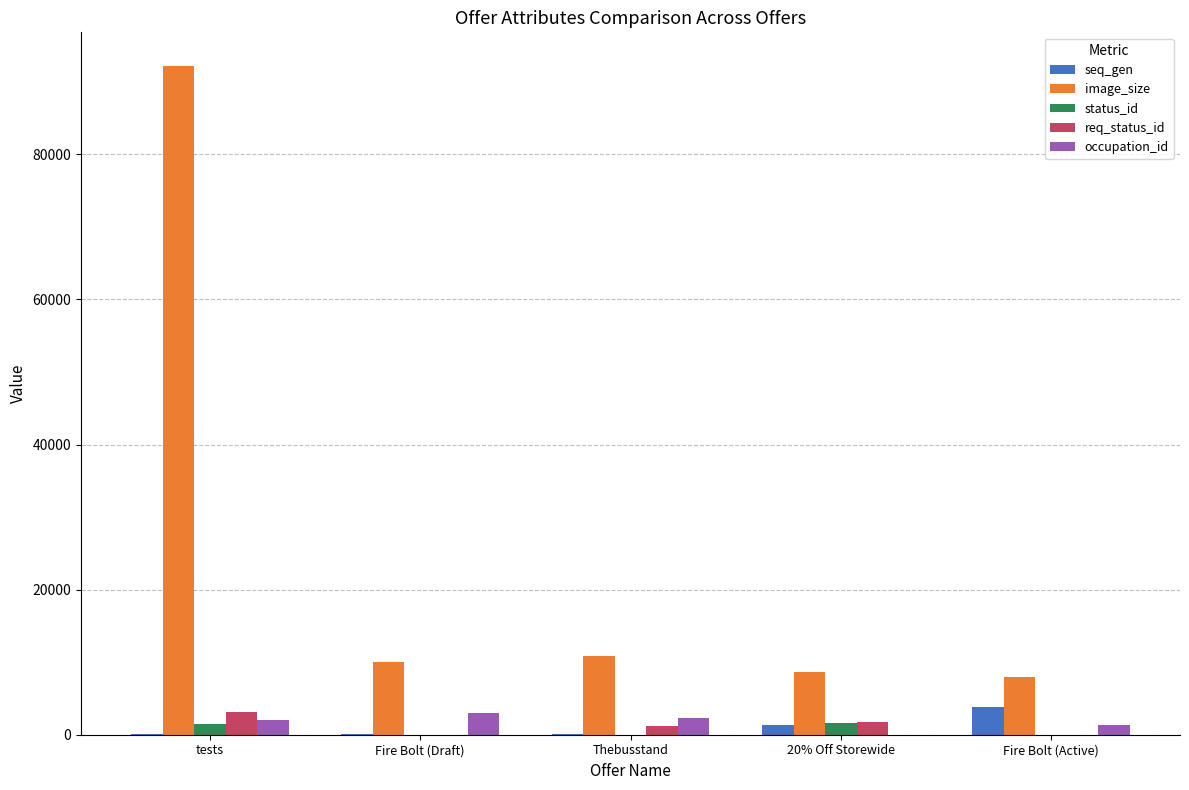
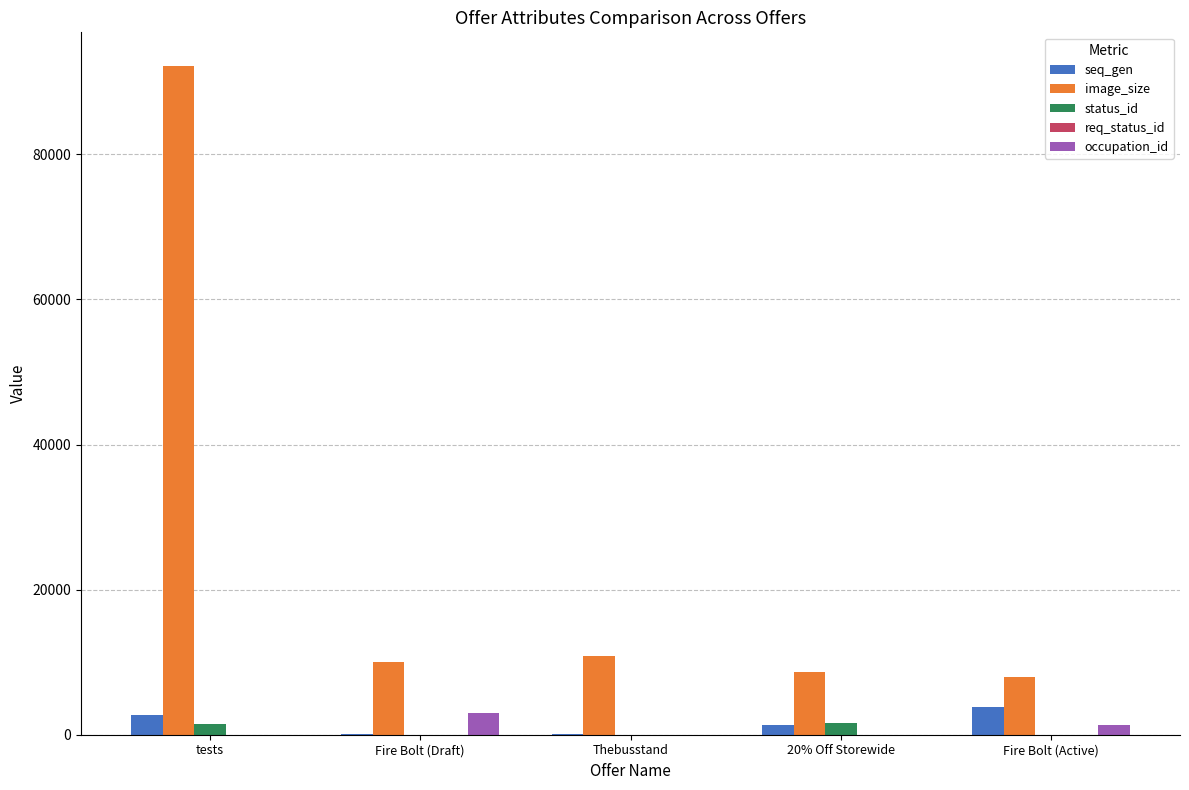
  {
    "seq_gen": {
-     "tests": 0,
+     "tests": 3000,
      "20% Off Storewide": 1000,
      "Fire Bolt (Active)": 4000
    },
    "image_size": {
      "tests": 92000,
      "Fire Bolt (Draft)": 10000,
      "Thebusstand": 11000,
      "20% Off Storewide": 9000,
      "Fire Bolt (Active)": 8000
    },
    "status_id": {
      "tests": 2000,
      "Fire Bolt (Draft)": 0,
      "20% Off Storewide": 2000
    },
    "req_status_id": {
-     "tests": 3000,
+     "tests": 0,
      "Fire Bolt (Draft)": 0,
-     "Thebusstand": 1000,
-     "20% Off Storewide": 2000
+     "Thebusstand": 0,
+     "20% Off Storewide": 0
    },
    "occupation_id": {
-     "tests": 2000,
+     "tests": 0,
      "Fire Bolt (Draft)": 3000,
-     "Thebusstand": 2000,
+     "Thebusstand": 0,
      "Fire Bolt (Active)": 1000
    }
  }
